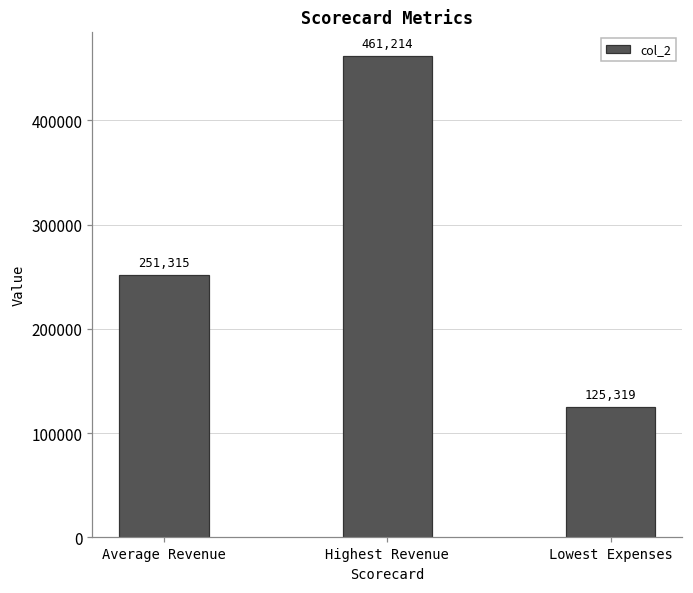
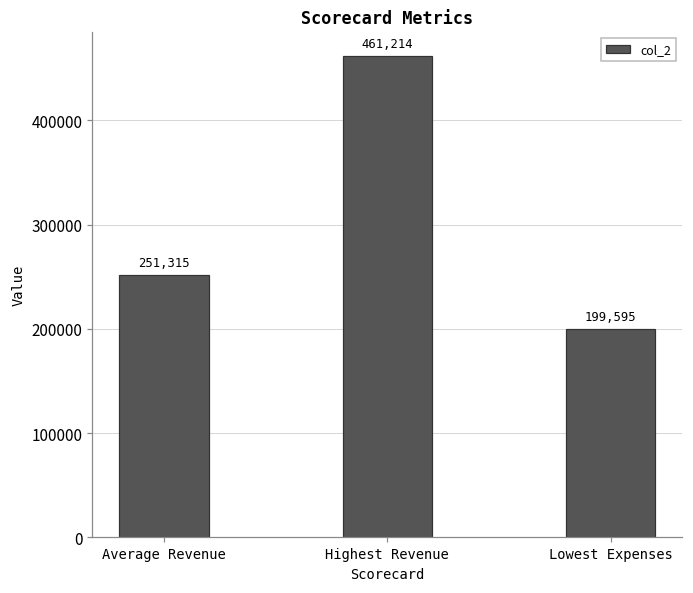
  {
    "Average Revenue": "251,315",
    "Highest Revenue": "461,214",
-   "Lowest Expenses": "125,319"
+   "Lowest Expenses": "199,595"
  }
